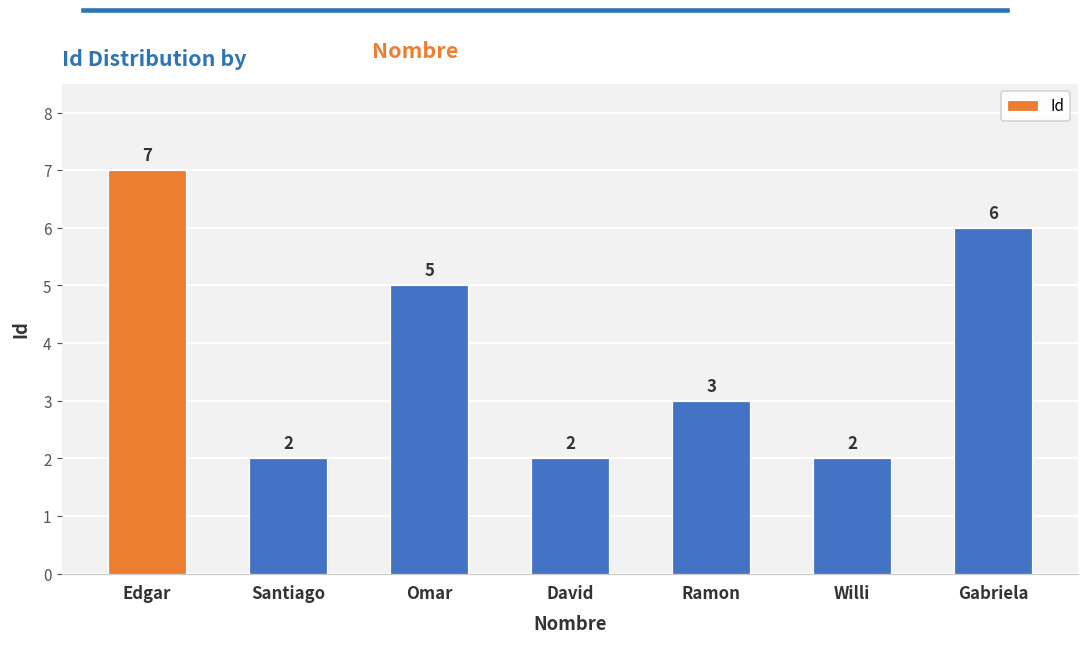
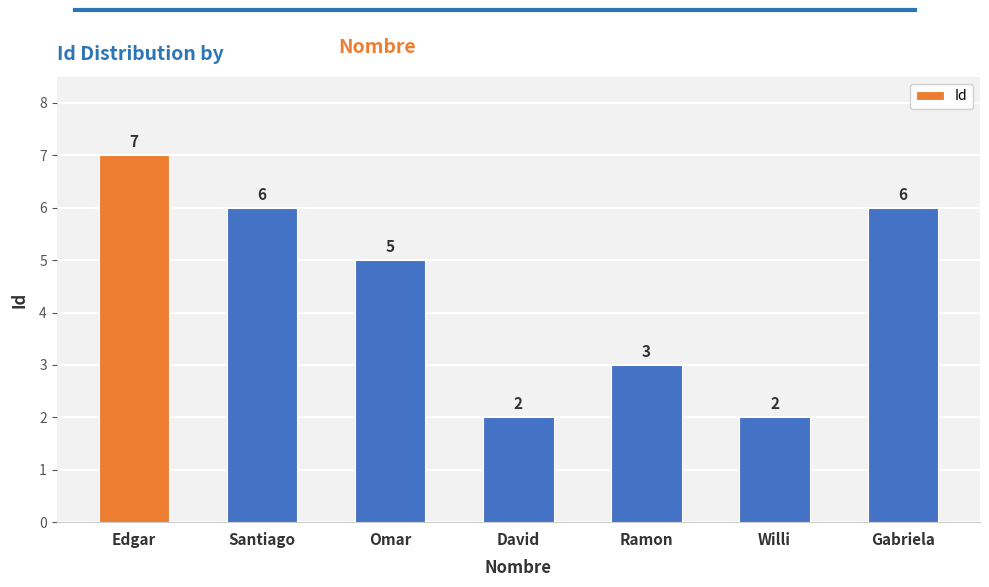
  {
    "Edgar": 7,
-   "Santiago": 2,
+   "Santiago": 6,
    "Omar": 5,
    "David": 2,
    "Ramon": 3,
    "Willi": 2,
    "Gabriela": 6
  }
